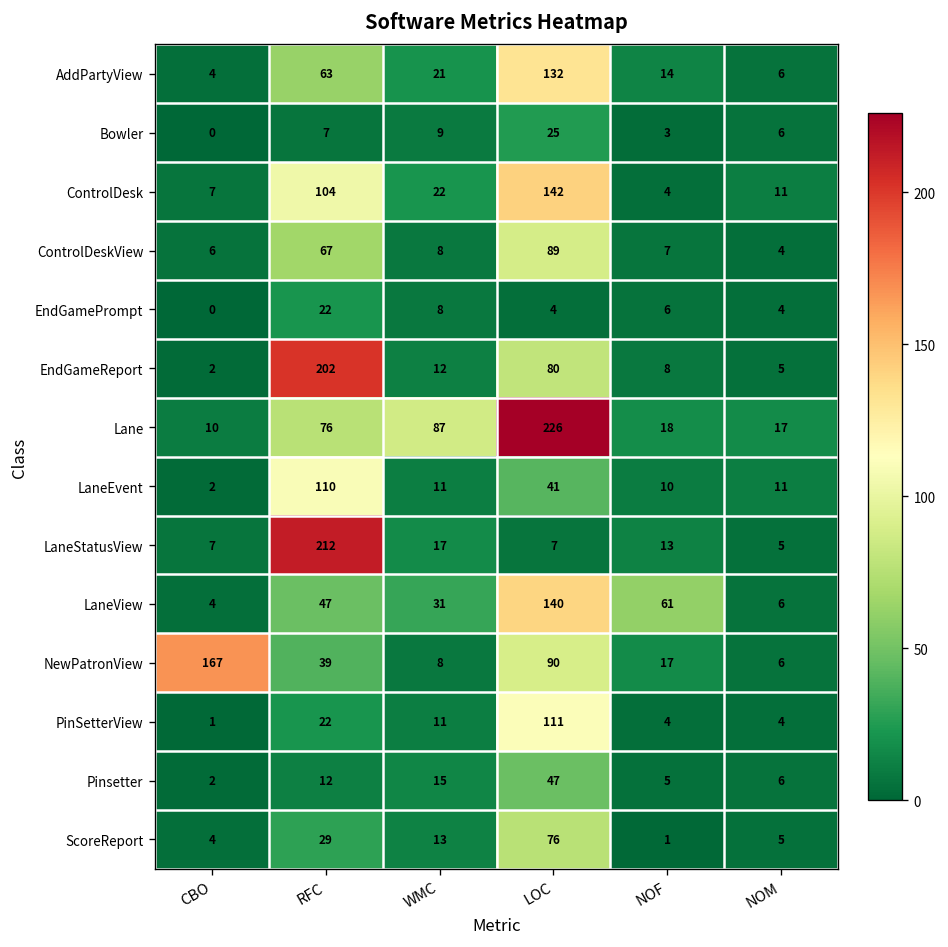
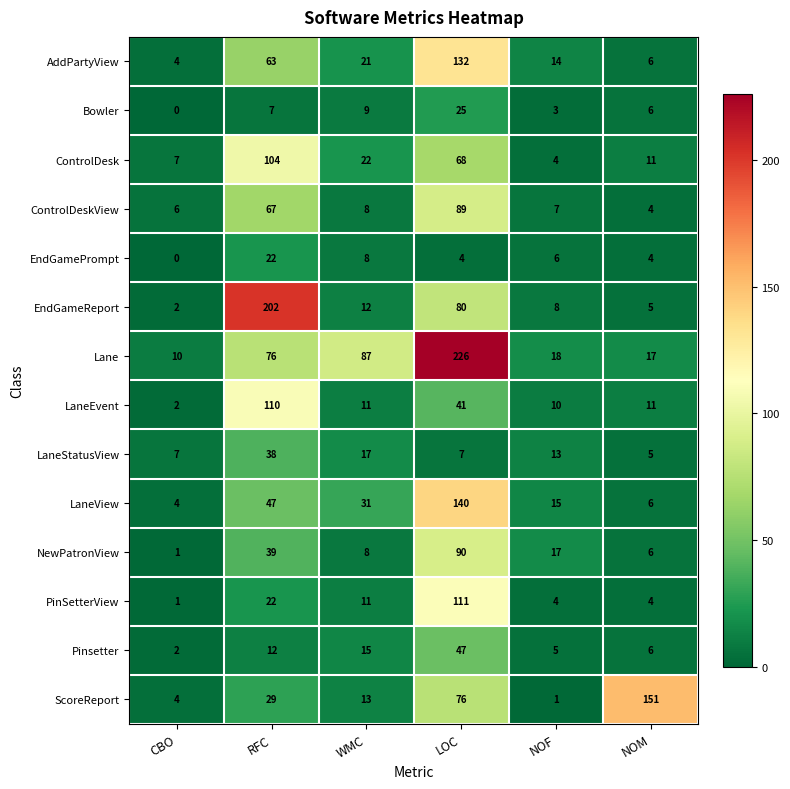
  {
    "AddPartyView": {
      "CBO": 4,
      "RFC": 63,
      "WMC": 21,
      "LOC": 132,
      "NOF": 14,
      "NOM": 6
    },
    "Bowler": {
      "CBO": 0,
      "RFC": 7,
      "WMC": 9,
      "LOC": 25,
      "NOF": 3,
      "NOM": 6
    },
    "ControlDesk": {
      "CBO": 7,
      "RFC": 104,
      "WMC": 22,
-     "LOC": 142,
+     "LOC": 68,
      "NOF": 4,
      "NOM": 11
    },
    "ControlDeskView": {
      "CBO": 6,
      "RFC": 67,
      "WMC": 8,
      "LOC": 89,
      "NOF": 7,
      "NOM": 4
    },
    "EndGamePrompt": {
      "CBO": 0,
      "RFC": 22,
      "WMC": 8,
      "LOC": 4,
      "NOF": 6,
      "NOM": 4
    },
    "EndGameReport": {
      "CBO": 2,
      "RFC": 202,
      "WMC": 12,
      "LOC": 80,
      "NOF": 8,
      "NOM": 5
    },
    "Lane": {
      "CBO": 10,
      "RFC": 76,
      "WMC": 87,
      "LOC": 226,
      "NOF": 18,
      "NOM": 17
    },
    "LaneEvent": {
      "CBO": 2,
      "RFC": 110,
      "WMC": 11,
      "LOC": 41,
      "NOF": 10,
      "NOM": 11
    },
    "LaneStatusView": {
      "CBO": 7,
-     "RFC": 212,
+     "RFC": 38,
      "WMC": 17,
      "LOC": 7,
      "NOF": 13,
      "NOM": 5
    },
    "LaneView": {
      "CBO": 4,
      "RFC": 47,
      "WMC": 31,
      "LOC": 140,
-     "NOF": 61,
+     "NOF": 15,
      "NOM": 6
    },
    "NewPatronView": {
-     "CBO": 167,
+     "CBO": 1,
      "RFC": 39,
      "WMC": 8,
      "LOC": 90,
      "NOF": 17,
      "NOM": 6
    },
    "PinSetterView": {
      "CBO": 1,
      "RFC": 22,
      "WMC": 11,
      "LOC": 111,
      "NOF": 4,
      "NOM": 4
    },
    "Pinsetter": {
      "CBO": 2,
      "RFC": 12,
      "WMC": 15,
      "LOC": 47,
      "NOF": 5,
      "NOM": 6
    },
    "ScoreReport": {
      "CBO": 4,
      "RFC": 29,
      "WMC": 13,
      "LOC": 76,
      "NOF": 1,
-     "NOM": 5
+     "NOM": 151
    }
  }
